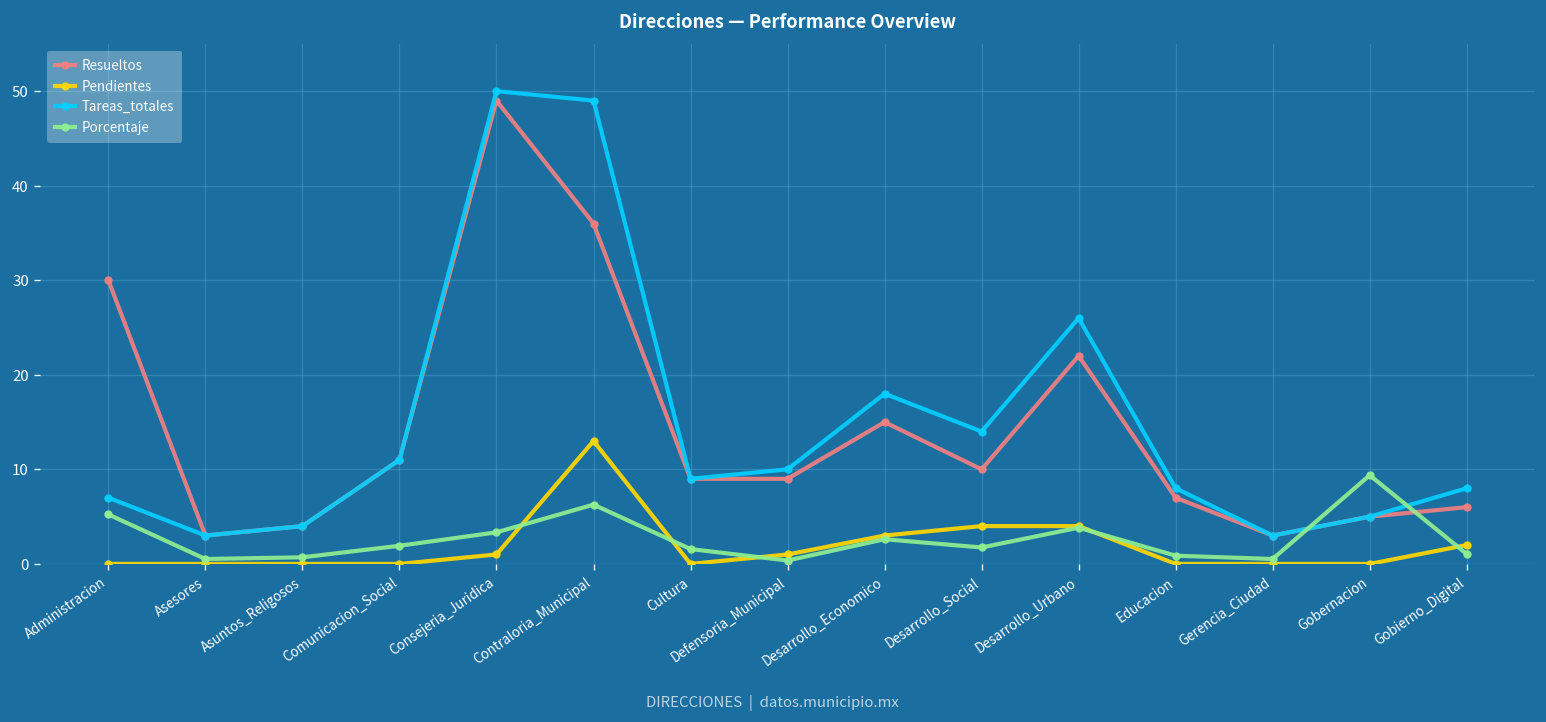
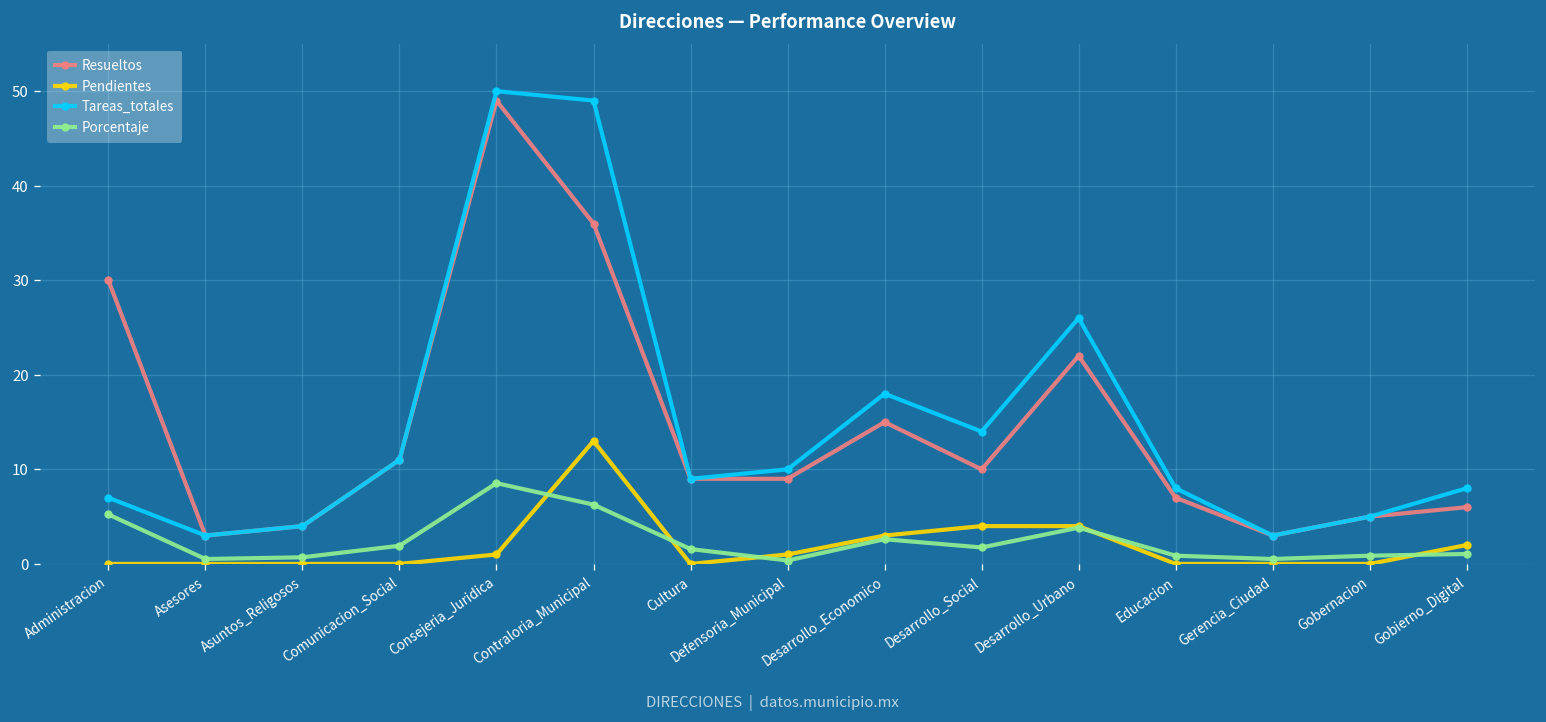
  {
    "Resueltos": {
      "Administracion": 30,
      "Consejeria_Juridica": 49,
      "Contraloria_Municipal": 36,
      "Defensoria_Municipal": 9,
      "Desarrollo_Economico": 15,
      "Desarrollo_Social": 10,
      "Desarrollo_Urbano": 22,
      "Educacion": 7,
      "Gobierno_Digital": 6
    },
    "Pendientes": {
      "Administracion": 0,
      "Asesores": 0,
      "Asuntos_Religosos": 0,
      "Comunicacion_Social": 0,
      "Consejeria_Juridica": 1,
      "Contraloria_Municipal": 13,
      "Cultura": 0,
      "Defensoria_Municipal": 1,
      "Desarrollo_Economico": 3,
      "Desarrollo_Social": 4,
      "Educacion": 0,
      "Gerencia_Ciudad": 0,
      "Gobernacion": 0,
      "Gobierno_Digital": 2
    },
    "Tareas_totales": {
      "Administracion": 7,
      "Consejeria_Juridica": 50,
      "Contraloria_Municipal": 49,
      "Defensoria_Municipal": 10,
      "Desarrollo_Economico": 18,
      "Desarrollo_Social": 14,
      "Desarrollo_Urbano": 26,
      "Educacion": 8,
      "Gobierno_Digital": 8
    },
    "Porcentaje": {
      "Administracion": 5,
      "Asesores": 1,
      "Asuntos_Religosos": 1,
      "Comunicacion_Social": 2,
-     "Consejeria_Juridica": 3,
+     "Consejeria_Juridica": 9,
      "Contraloria_Municipal": 6,
      "Cultura": 2,
      "Defensoria_Municipal": 0,
      "Desarrollo_Economico": 3,
      "Desarrollo_Social": 2,
      "Educacion": 1,
      "Gerencia_Ciudad": 1,
-     "Gobernacion": 9,
+     "Gobernacion": 1,
      "Gobierno_Digital": 1
    }
  }
